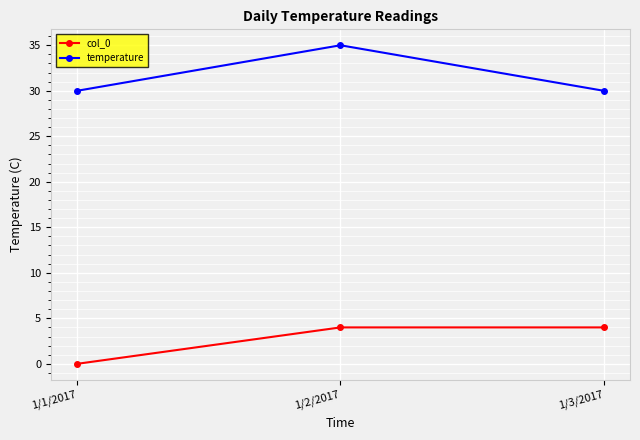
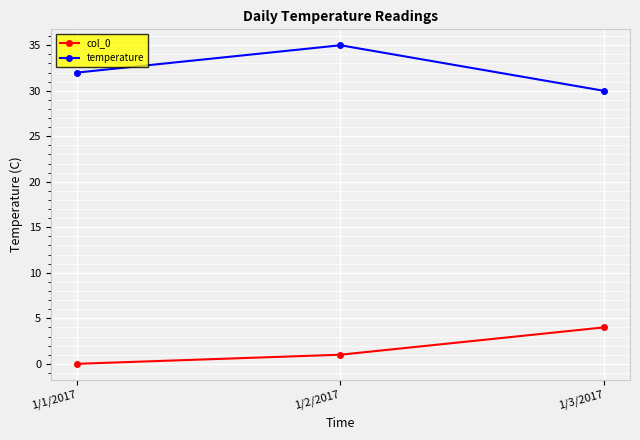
  {
    "col_0": {
      "1/1/2017": 0,
-     "1/2/2017": 4,
+     "1/2/2017": 1,
      "1/3/2017": 4
    },
    "temperature": {
-     "1/1/2017": 30,
+     "1/1/2017": 32,
      "1/2/2017": 35,
      "1/3/2017": 30
    }
  }
